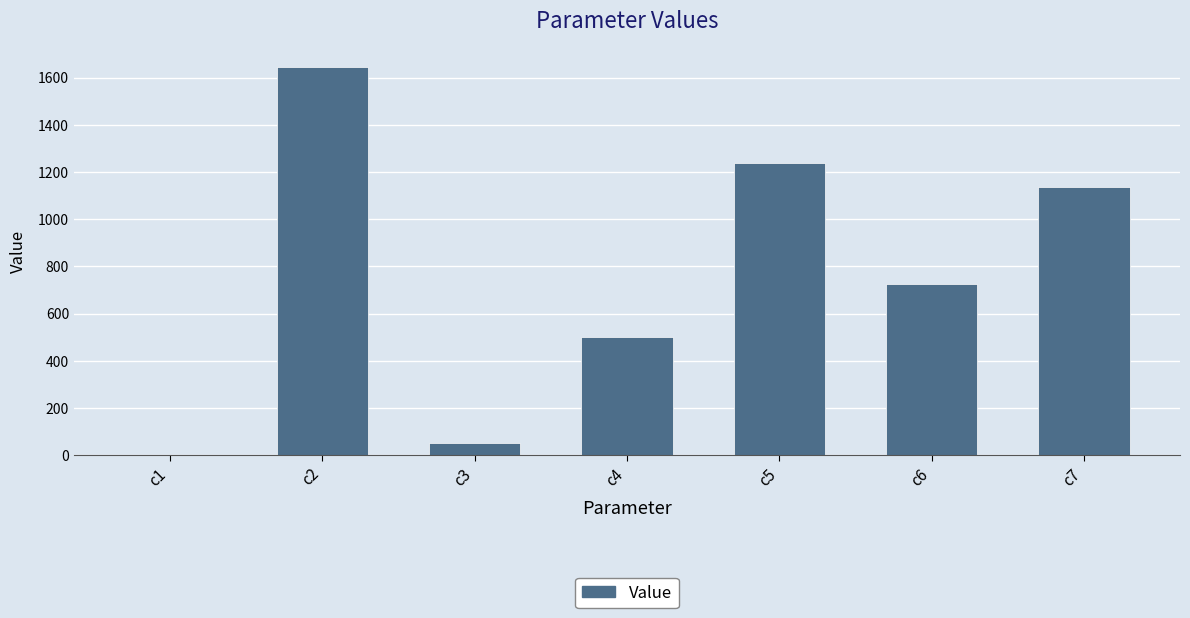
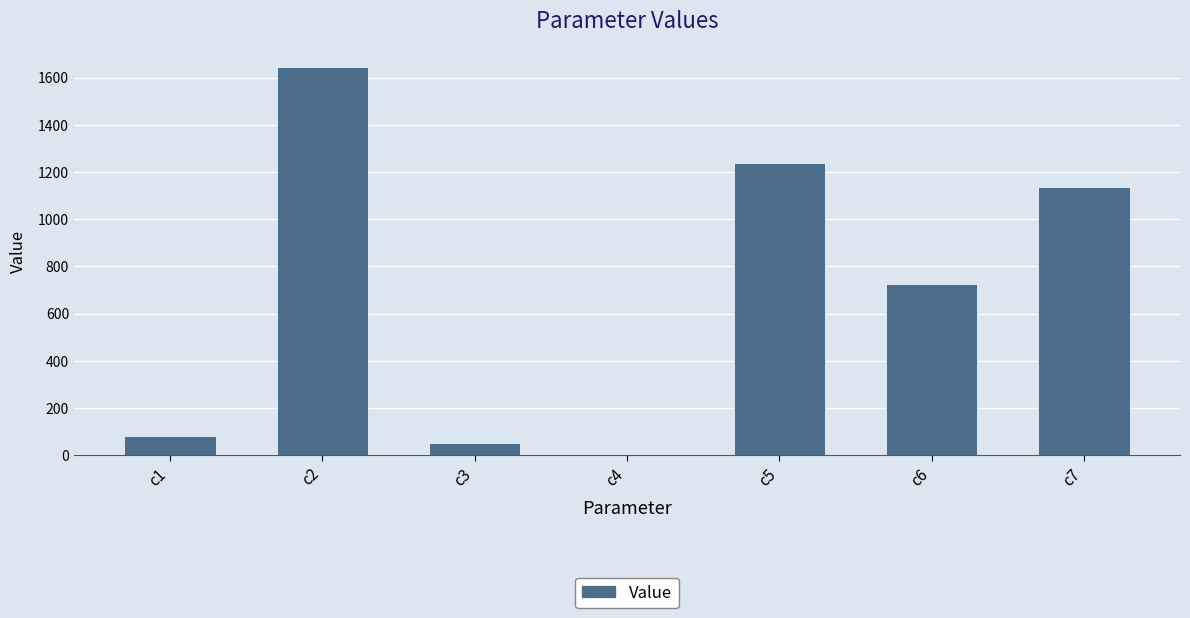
  {
-   "c1": 0,
+   "c1": 80,
    "c2": 1650,
    "c3": 50,
-   "c4": 500,
+   "c4": 0,
    "c5": 1240,
    "c6": 730,
    "c7": 1140
  }
